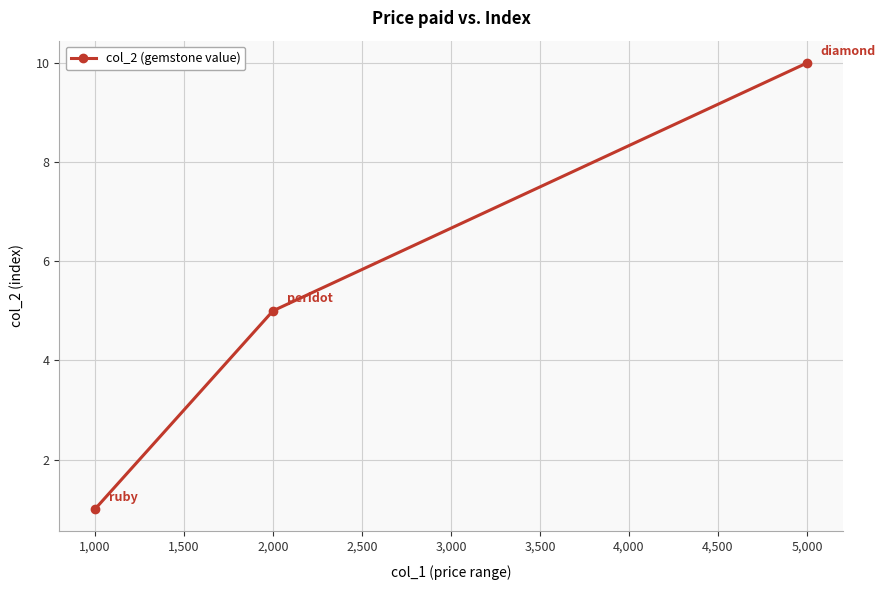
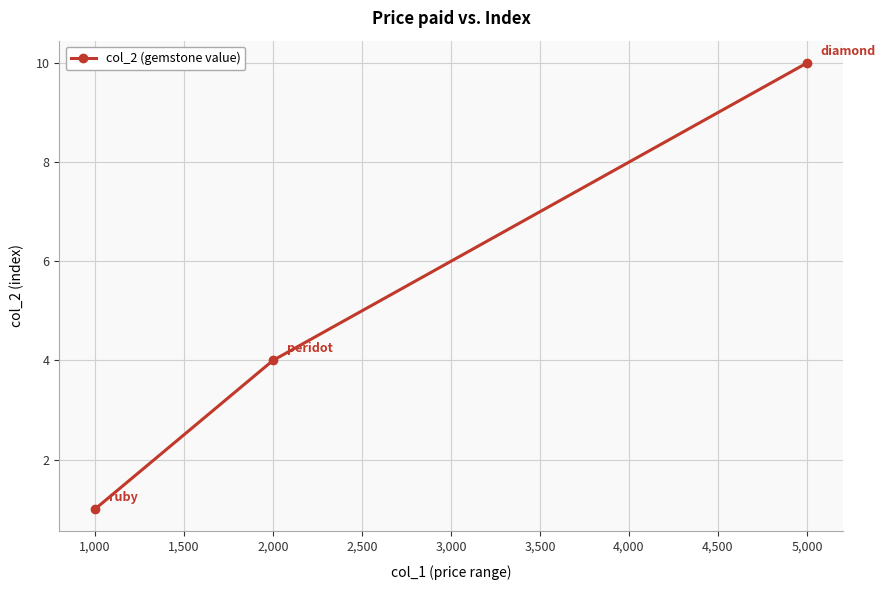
  {
    "1,000": 1,
-   "2,000": 5,
+   "2,000": 4,
    "5,000": 10
  }
